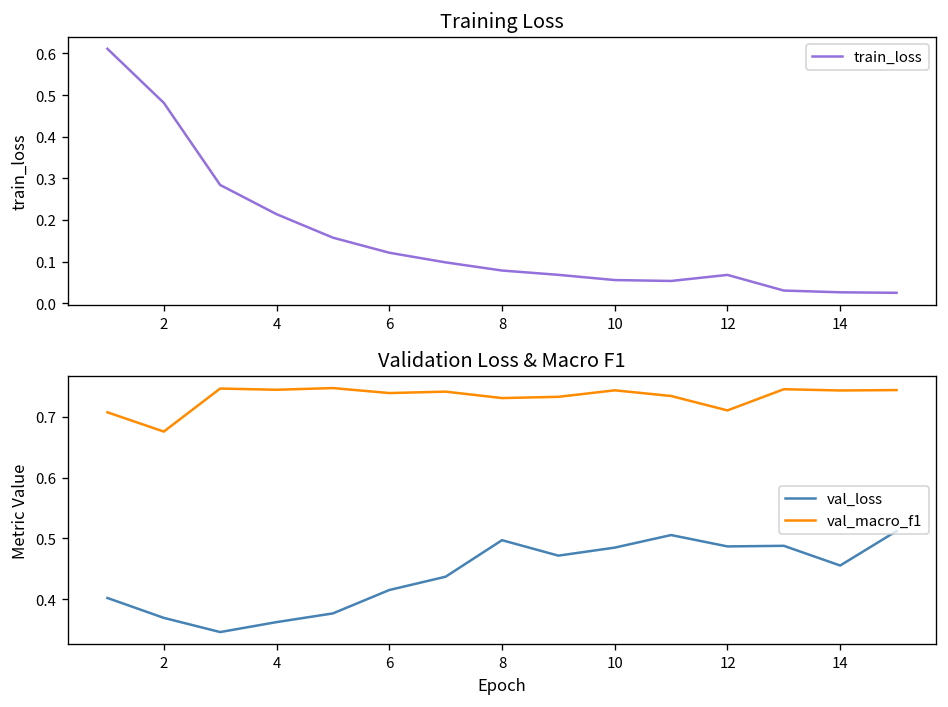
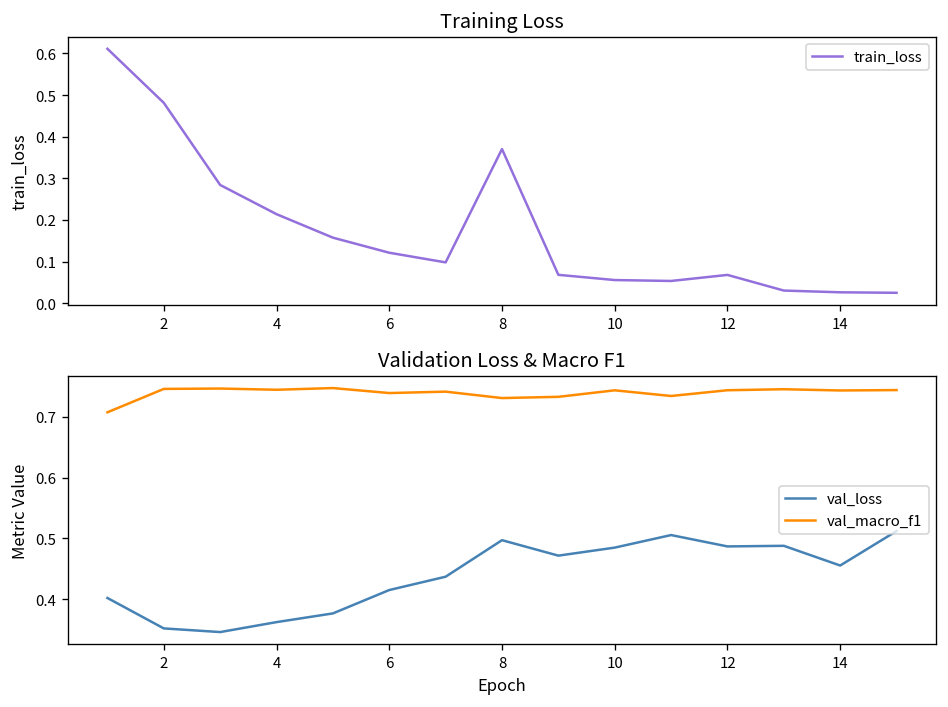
  {
    "Training Loss": {
      "2": 0.48,
      "4": 0.21,
      "6": 0.12,
-     "8": 0.08,
+     "8": 0.37,
      "10": 0.06,
      "12": 0.07,
      "14": 0.03
    },
    "Validation Loss & Macro F1": {
      "val_loss": {
-       "2": 0.37,
+       "2": 0.35,
        "4": 0.36,
        "6": 0.41,
        "8": 0.50,
        "10": 0.48,
        "12": 0.49,
        "14": 0.46
      },
      "val_macro_f1": {
-       "2": 0.68,
+       "2": 0.75,
        "4": 0.74,
        "6": 0.74,
        "8": 0.73,
        "10": 0.74,
-       "12": 0.71,
+       "12": 0.74,
        "14": 0.74
      }
    }
  }
